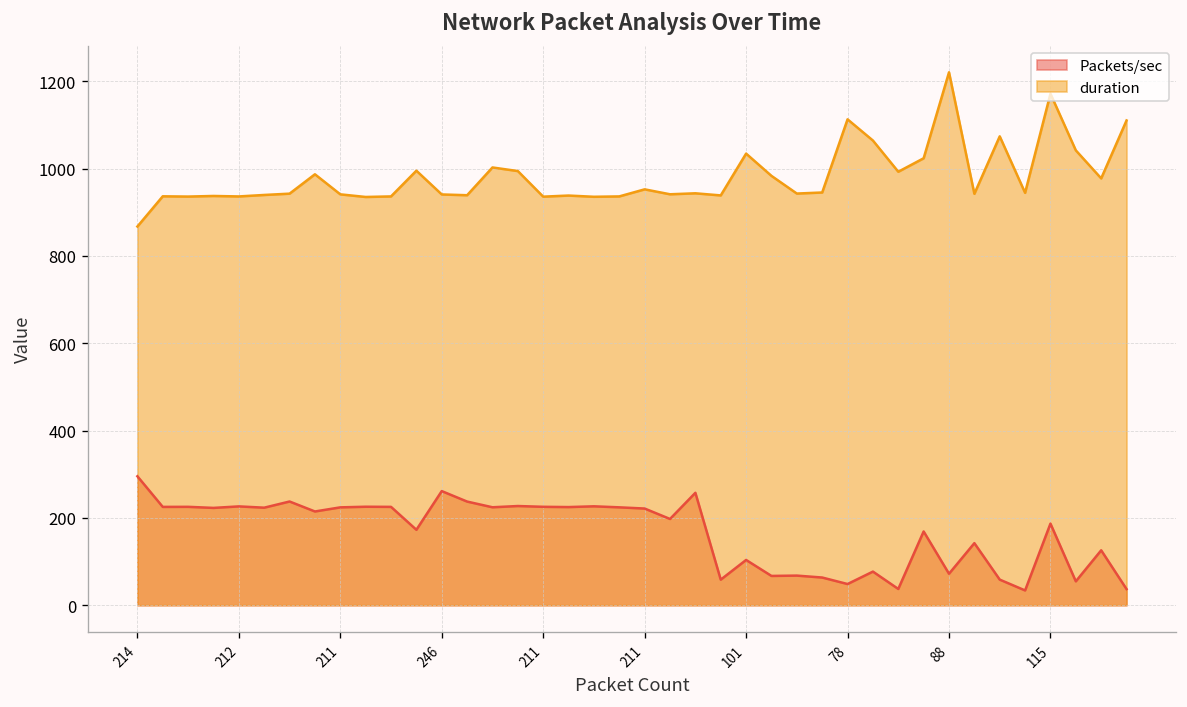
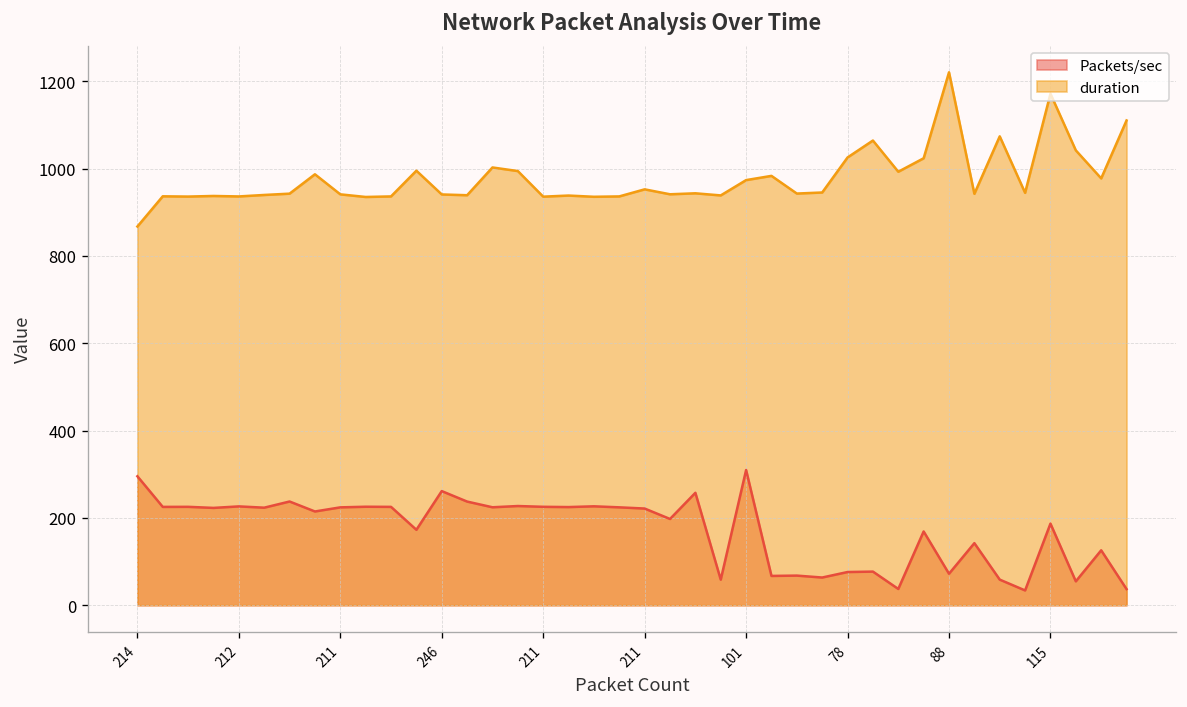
  {
    "Packets/sec": {
      "214": 300,
      "212": 230,
      "246": 260,
-     "101": 100,
-     "78": 50,
+     "101": 310,
+     "78": 80,
      "88": 70,
      "115": 190
    },
    "duration": {
      "214": 870,
      "212": 940,
      "246": 940,
-     "101": 1030,
-     "78": 1110,
+     "101": 970,
+     "78": 1030,
      "88": 1220
    }
  }
